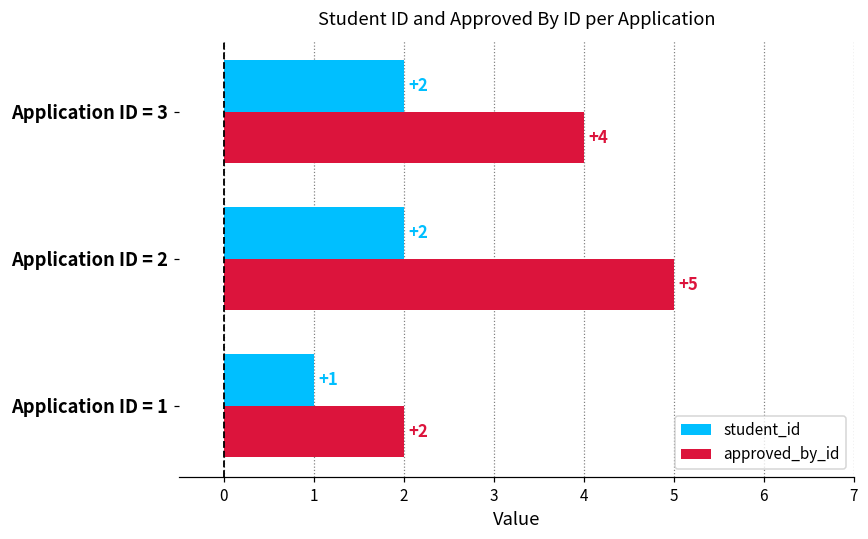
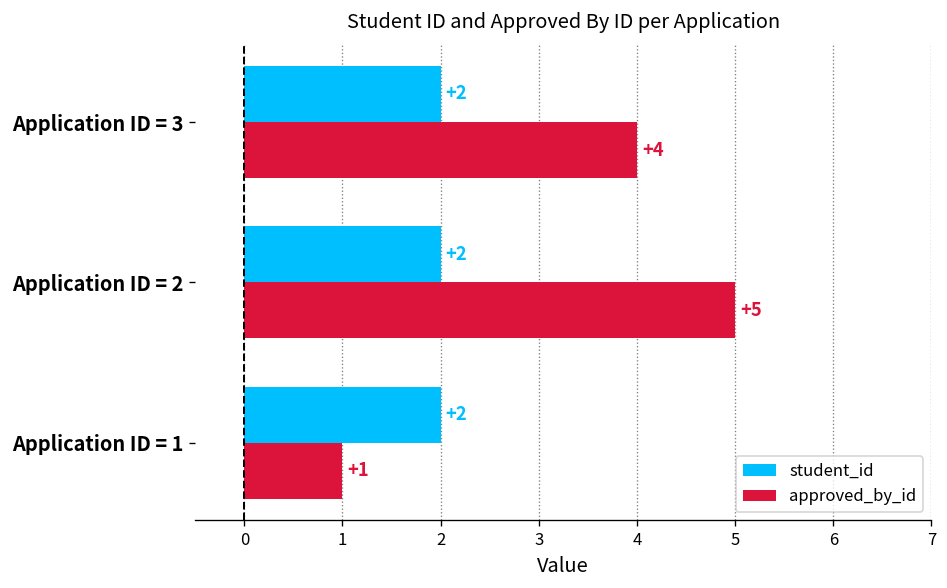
  {
    "student_id": {
      "Application ID = 3": "+2",
      "Application ID = 2": "+2",
-     "Application ID = 1": "+1"
+     "Application ID = 1": "+2"
    },
    "approved_by_id": {
      "Application ID = 3": "+4",
      "Application ID = 2": "+5",
-     "Application ID = 1": "+2"
+     "Application ID = 1": "+1"
    }
  }
